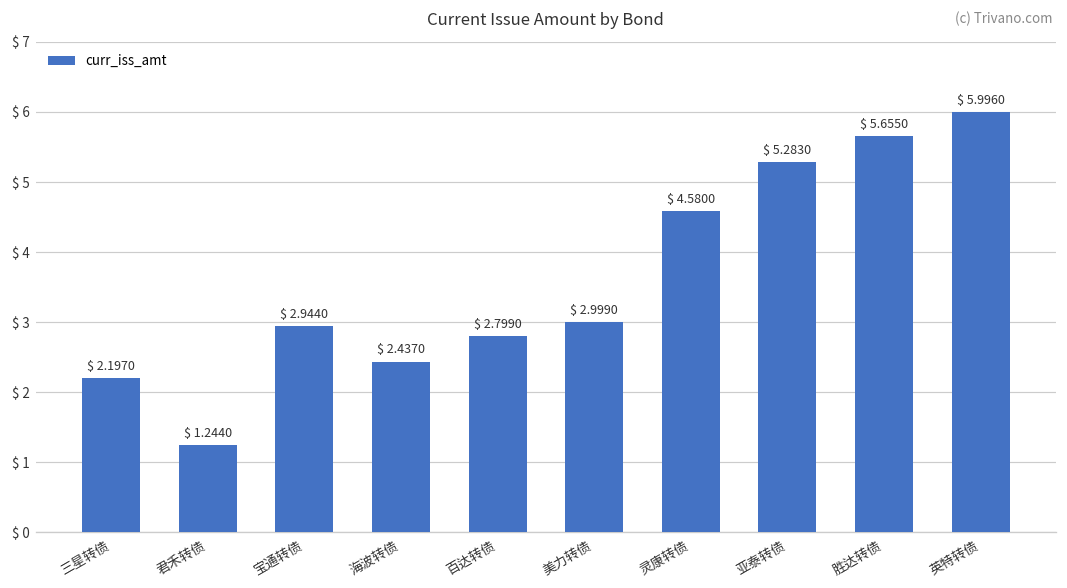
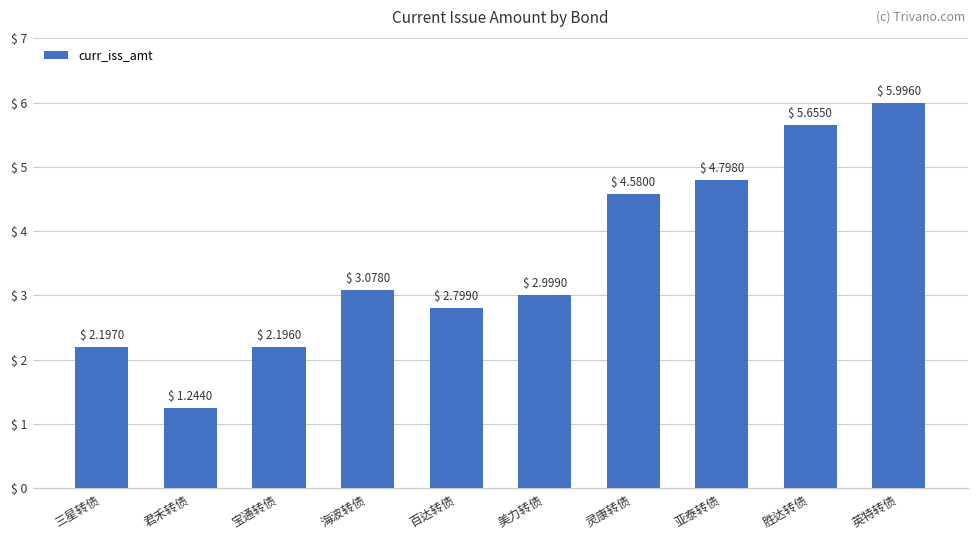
  {
    "三星转债": 2.1970,
    "君禾转债": 1.2440,
-   "宝通转债": 2.9440,
-   "海波转债": 2.4370,
+   "宝通转债": 2.1960,
+   "海波转债": 3.0780,
    "百达转债": 2.7990,
    "美力转债": 2.9990,
    "灵康转债": 4.5800,
-   "亚泰转债": 5.2830,
+   "亚泰转债": 4.7980,
    "胜达转债": 5.6550,
    "英特转债": 5.9960
  }
